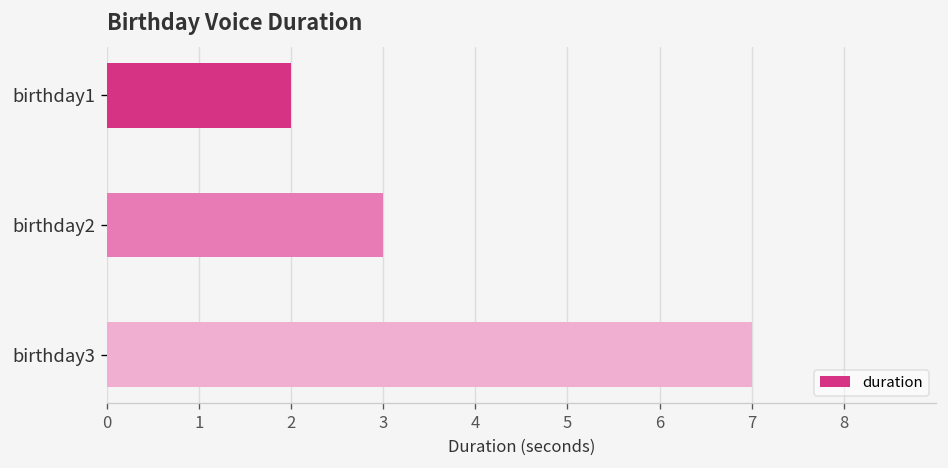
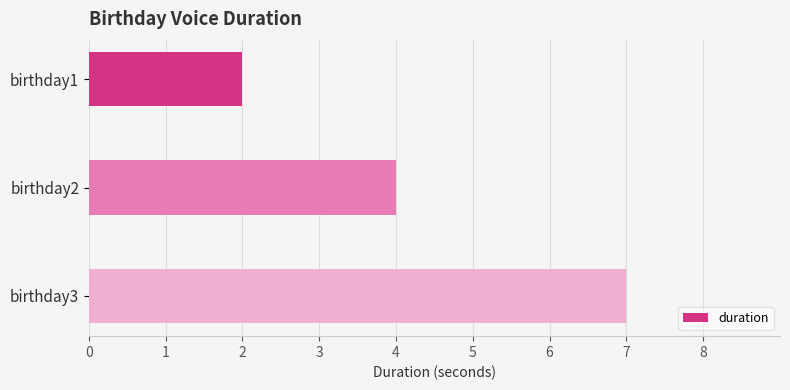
  {
    "birthday1": 2,
-   "birthday2": 3,
+   "birthday2": 4,
    "birthday3": 7
  }
